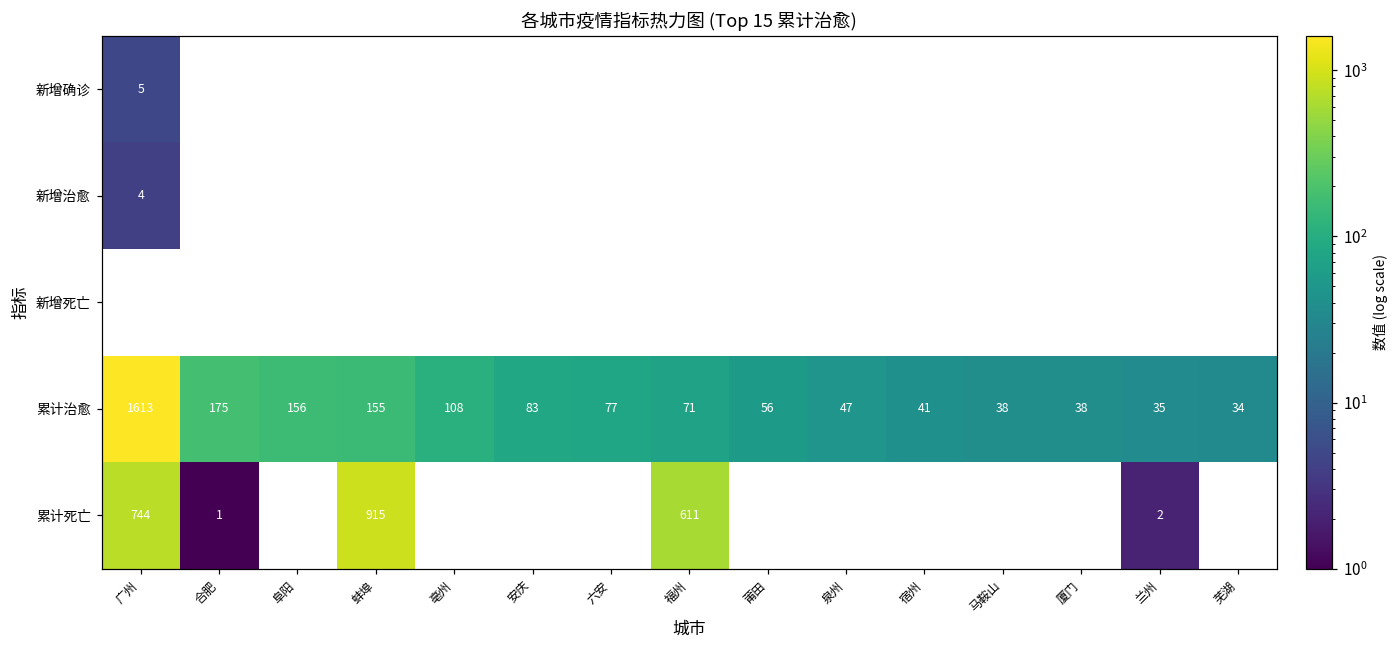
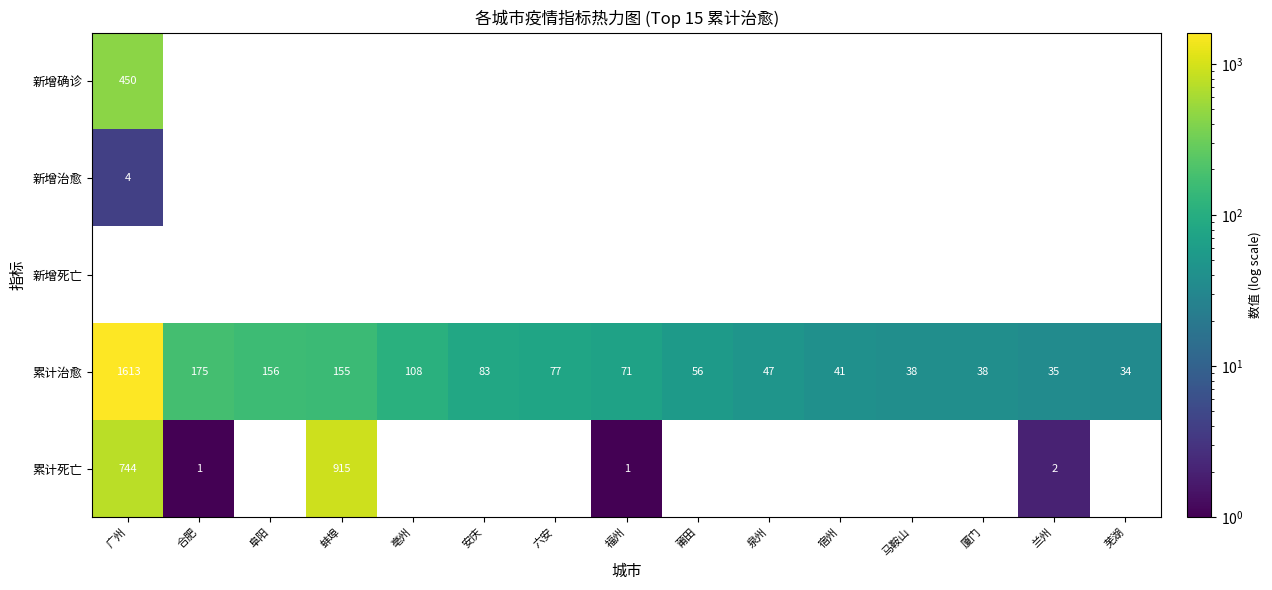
  {
    "新增确诊": {
-     "广州": 5
+     "广州": 450
    },
    "新增治愈": {
      "广州": 4
    },
    "累计治愈": {
      "广州": 1613,
      "合肥": 175,
      "阜阳": 156,
      "蚌埠": 155,
      "亳州": 108,
      "安庆": 83,
      "六安": 77,
      "福州": 71,
      "莆田": 56,
      "泉州": 47,
      "宿州": 41,
      "马鞍山": 38,
      "厦门": 38,
      "兰州": 35,
      "芜湖": 34
    },
    "累计死亡": {
      "广州": 744,
      "合肥": 1,
      "蚌埠": 915,
-     "福州": 611,
+     "福州": 1,
      "兰州": 2
    }
  }
